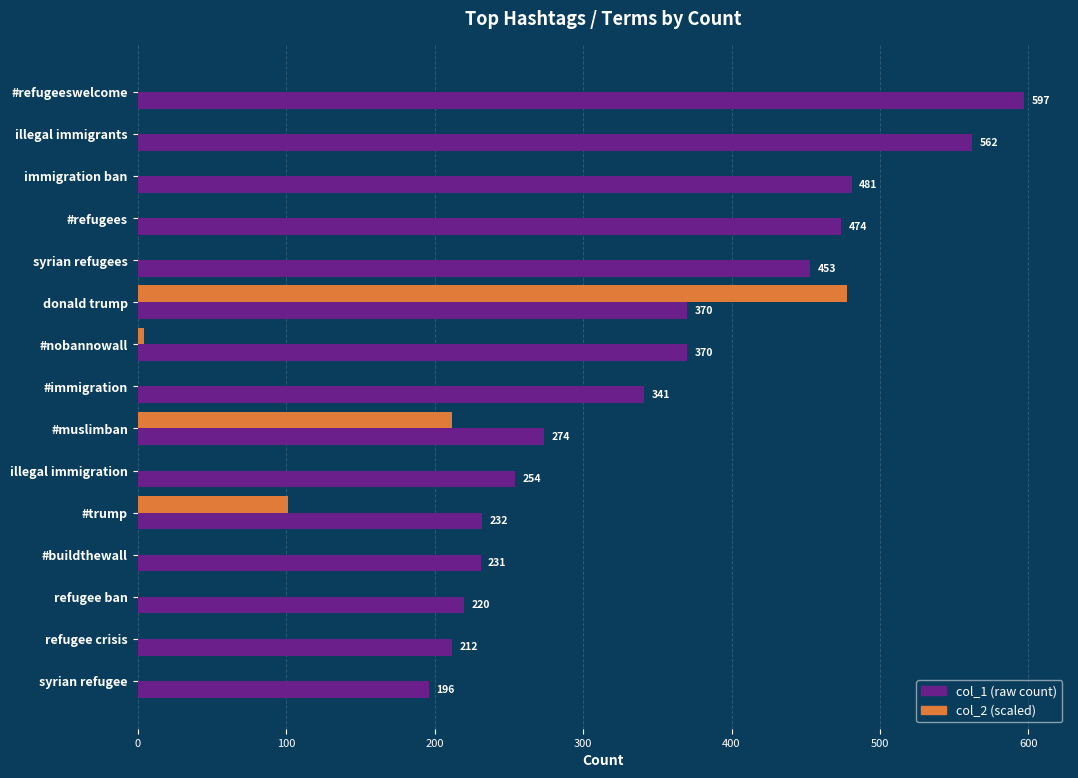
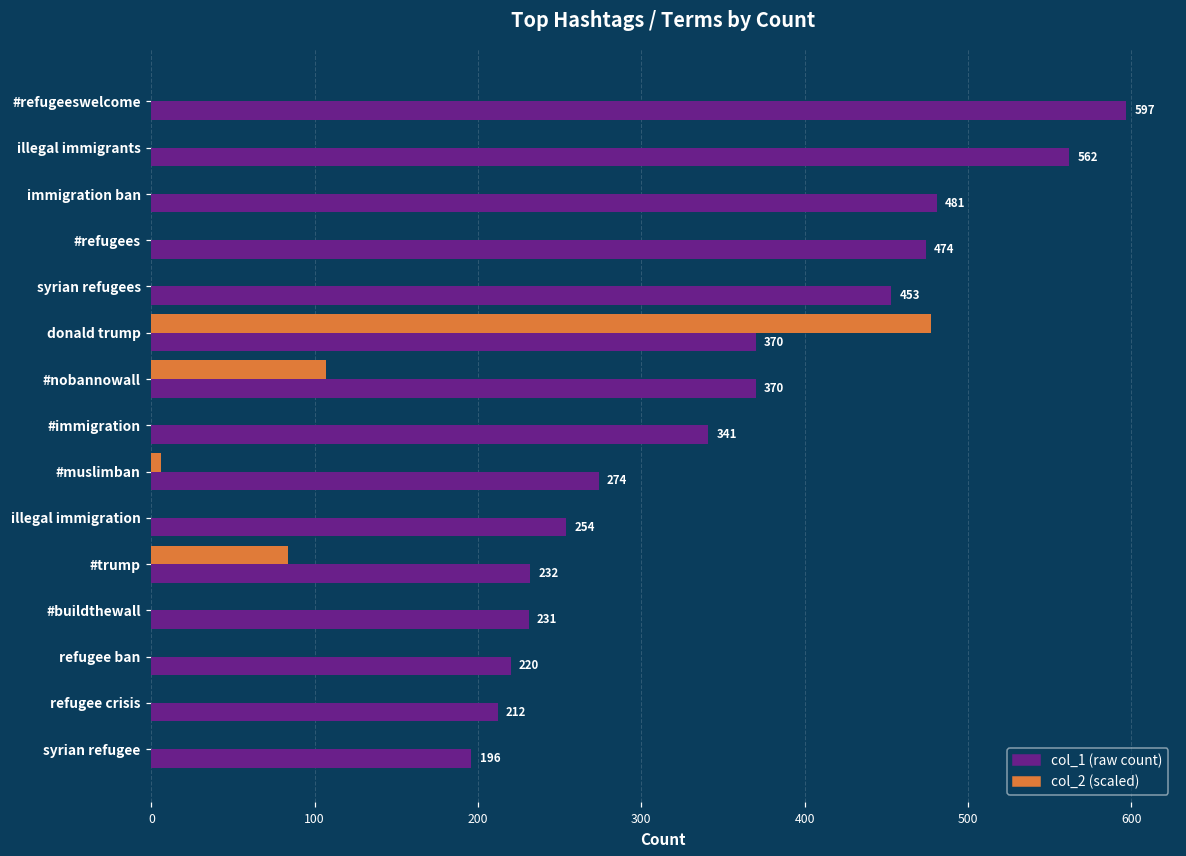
  {
    "col_2 (scaled)": {
      "#refugeeswelcome": 0,
      "illegal immigrants": 0,
      "immigration ban": 0,
      "#refugees": 0,
      "syrian refugees": 0,
      "donald trump": 478,
-     "#nobannowall": 4,
+     "#nobannowall": 107,
      "#immigration": 0,
-     "#muslimban": 212,
+     "#muslimban": 6,
      "illegal immigration": 0,
-     "#trump": 101,
+     "#trump": 84,
      "#buildthewall": 0,
      "refugee ban": 0,
      "refugee crisis": 0,
      "syrian refugee": 0
    }
  }
